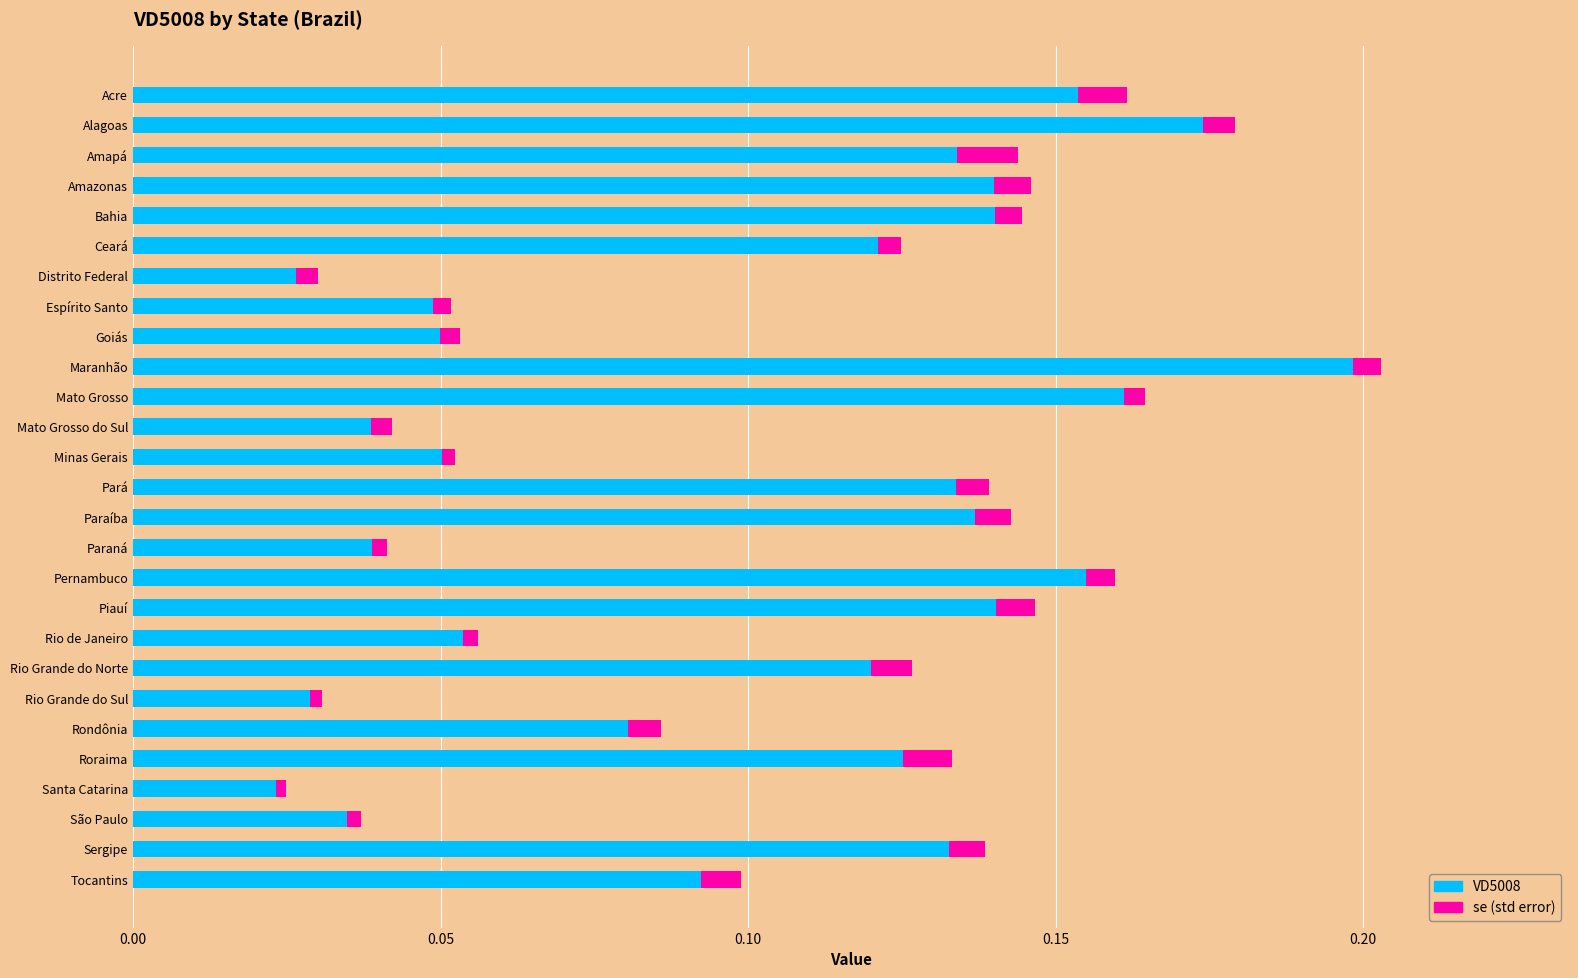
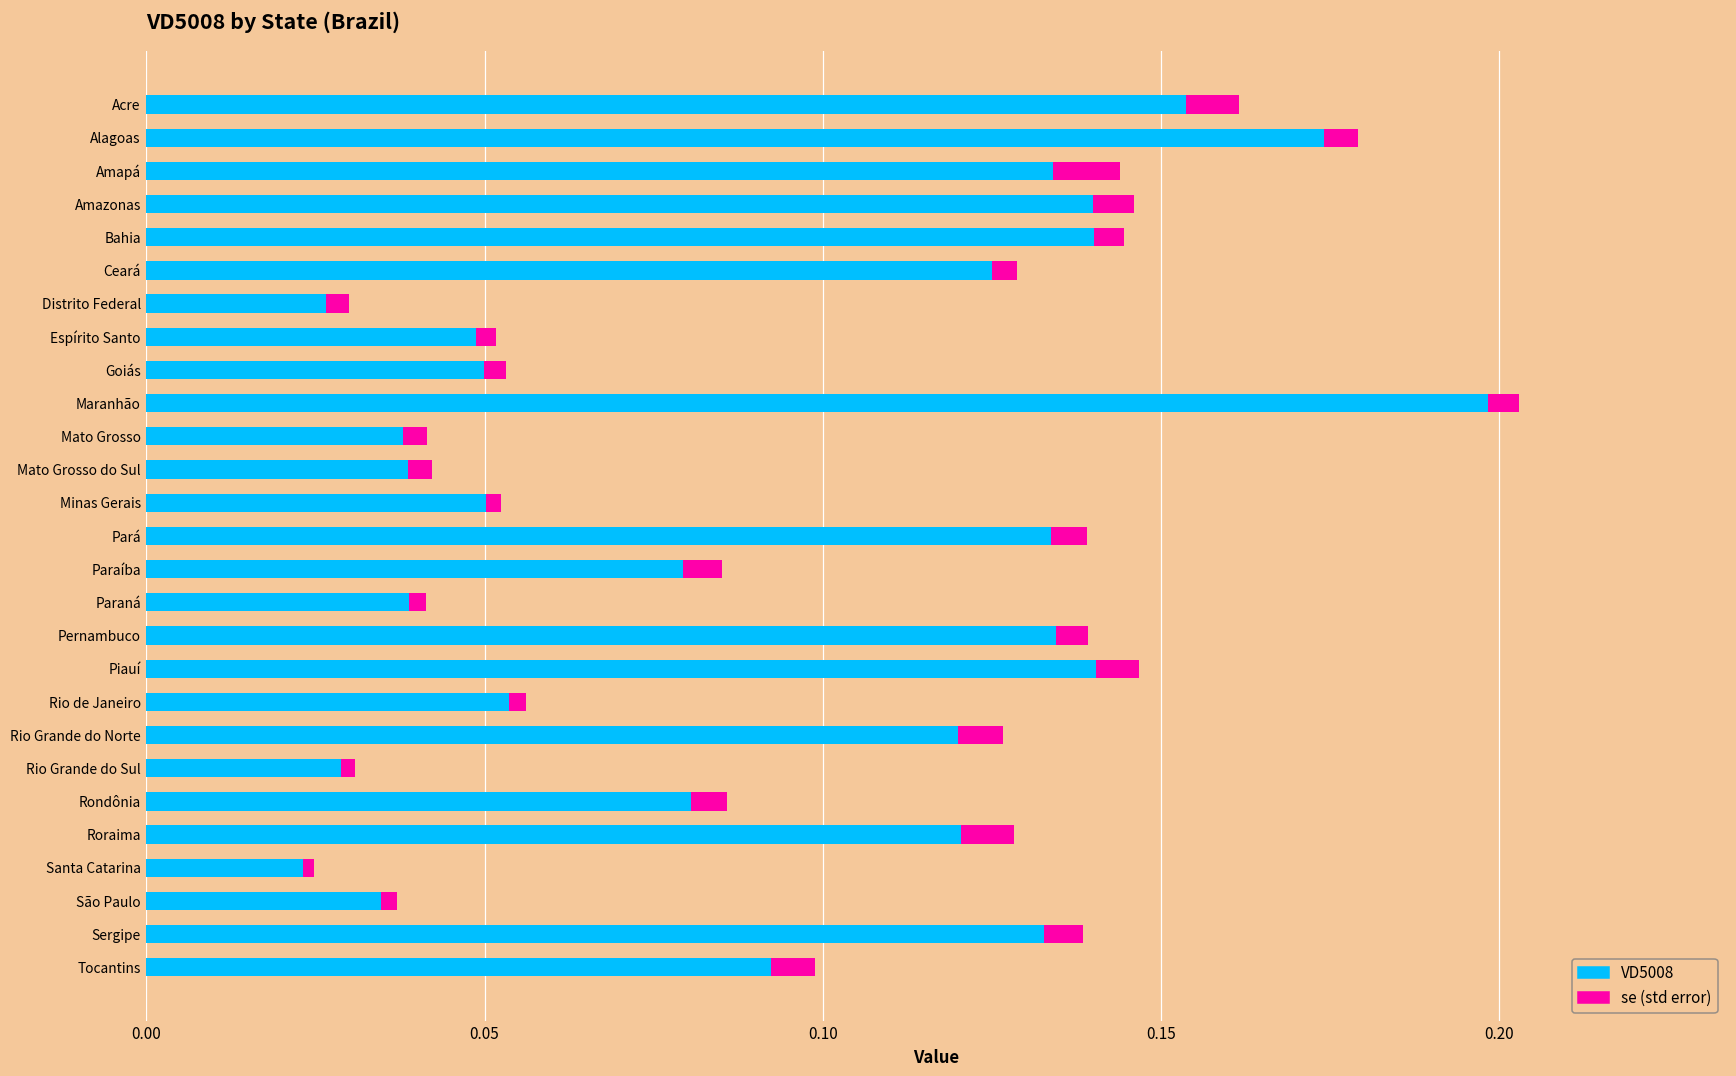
  {
    "VD5008": {
      "Acre": 0.154,
      "Alagoas": 0.174,
      "Amapá": 0.134,
      "Amazonas": 0.140,
      "Bahia": 0.140,
-     "Ceará": 0.121,
+     "Ceará": 0.125,
      "Distrito Federal": 0.027,
      "Espírito Santo": 0.049,
      "Goiás": 0.050,
      "Maranhão": 0.198,
-     "Mato Grosso": 0.161,
+     "Mato Grosso": 0.038,
      "Mato Grosso do Sul": 0.039,
      "Minas Gerais": 0.050,
      "Pará": 0.134,
-     "Paraíba": 0.137,
+     "Paraíba": 0.079,
      "Paraná": 0.039,
-     "Pernambuco": 0.155,
+     "Pernambuco": 0.134,
      "Piauí": 0.140,
      "Rio de Janeiro": 0.054,
      "Rio Grande do Norte": 0.120,
      "Rio Grande do Sul": 0.029,
      "Rondônia": 0.080,
-     "Roraima": 0.125,
+     "Roraima": 0.120,
      "Santa Catarina": 0.023,
      "São Paulo": 0.035,
      "Sergipe": 0.133,
      "Tocantins": 0.092
    }
  }
